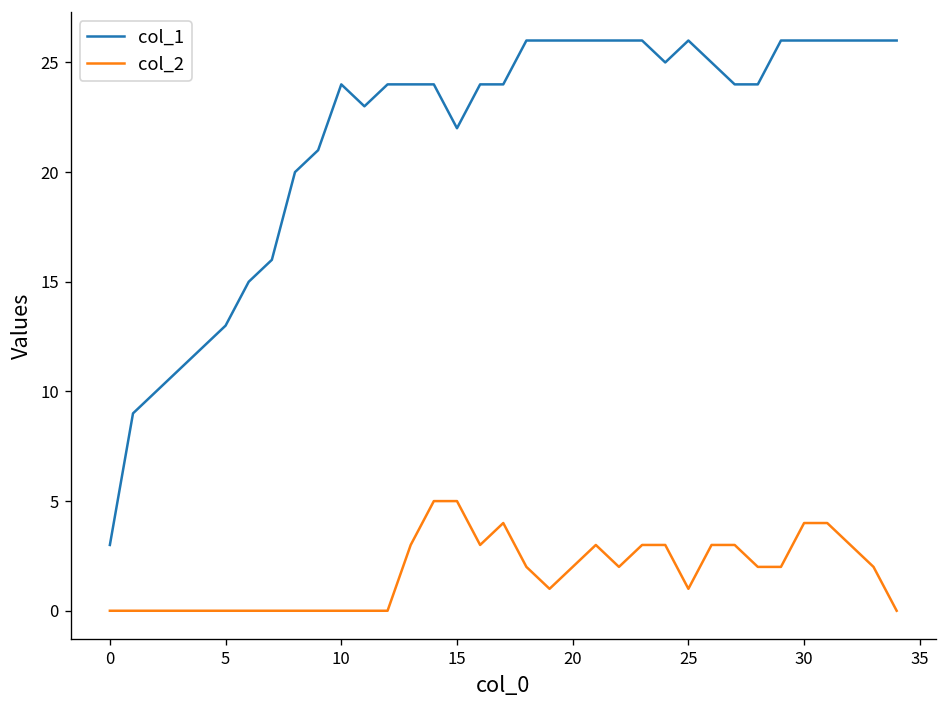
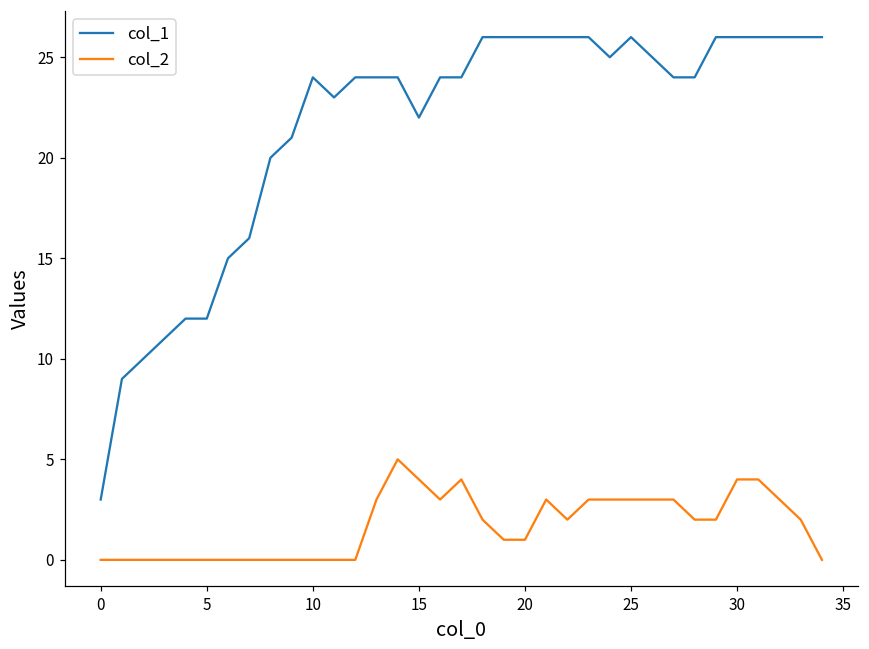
  {
    "col_1": {
      "0": 3,
-     "5": 13,
+     "5": 12,
      "10": 24,
      "15": 22,
      "20": 26,
      "25": 26,
      "30": 26
    },
    "col_2": {
      "0": 0,
      "5": 0,
      "10": 0,
-     "15": 5,
-     "20": 2,
-     "25": 1,
+     "15": 4,
+     "20": 1,
+     "25": 3,
      "30": 4
    }
  }
